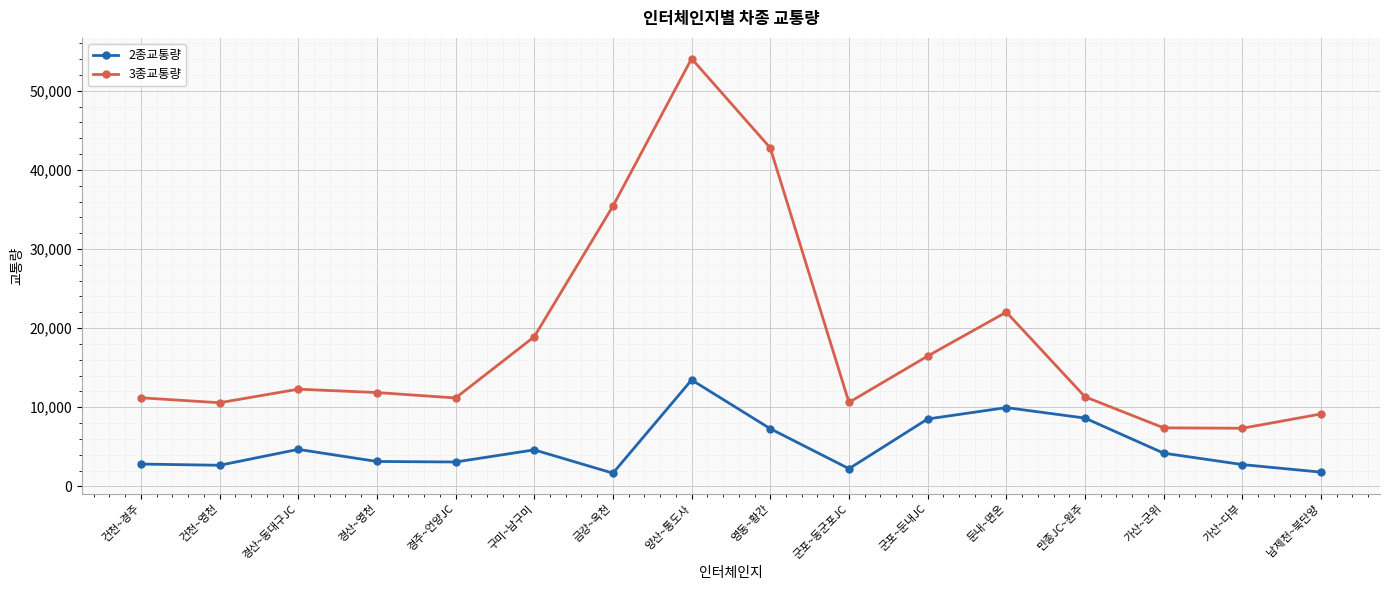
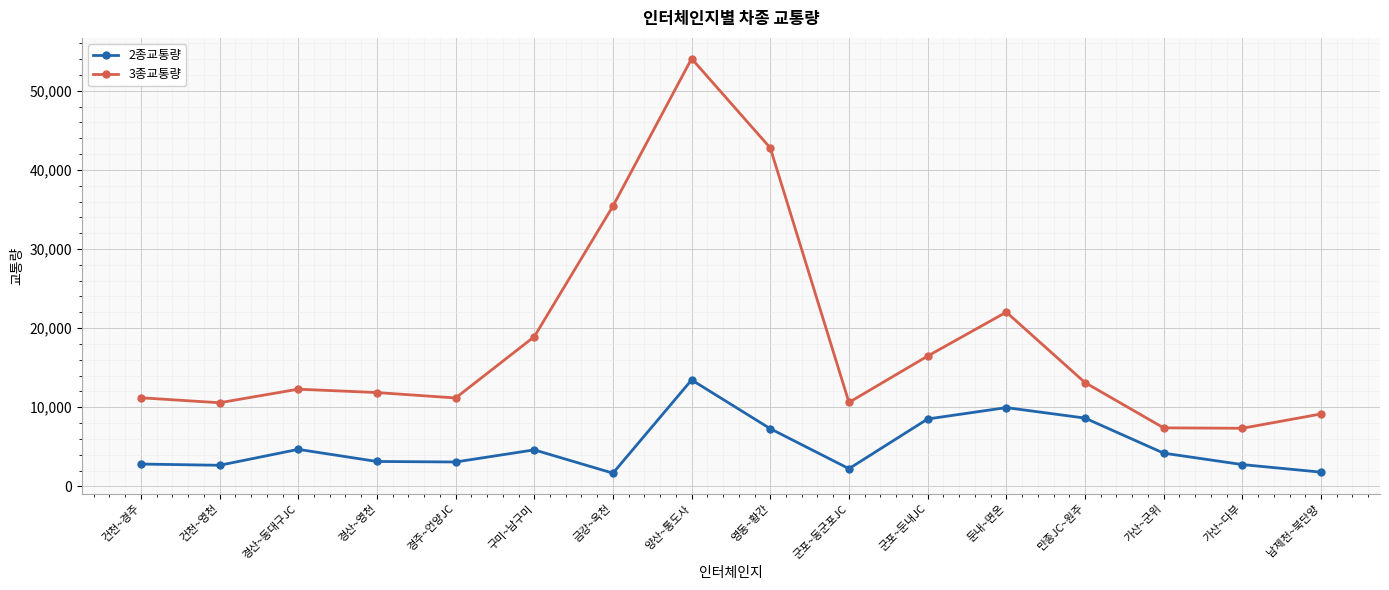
  {
    "2종교통량": {
      "건천~경주": "3,000",
      "건천~영천": "3,000",
      "경산~동대구JC": "5,000",
      "경산~영천": "3,000",
      "경주~언양JC": "3,000",
      "구미~남구미": "5,000",
      "금강~옥천": "2,000",
      "양산~통도사": "13,000",
      "영동~황간": "7,000",
      "군포~동군포JC": "2,000",
      "군포~둔내JC": "9,000",
      "둔내~면온": "10,000",
      "만종JC~원주": "9,000",
      "가산~군위": "4,000",
      "가산~다부": "3,000",
      "남제천~북단양": "2,000"
    },
    "3종교통량": {
      "건천~경주": "11,000",
      "건천~영천": "11,000",
      "경산~동대구JC": "12,000",
      "경산~영천": "12,000",
      "경주~언양JC": "11,000",
      "구미~남구미": "19,000",
      "금강~옥천": "35,000",
      "양산~통도사": "54,000",
      "영동~황간": "43,000",
      "군포~동군포JC": "11,000",
      "군포~둔내JC": "16,000",
      "둔내~면온": "22,000",
-     "만종JC~원주": "11,000",
+     "만종JC~원주": "13,000",
      "가산~군위": "7,000",
      "가산~다부": "7,000",
      "남제천~북단양": "9,000"
    }
  }
